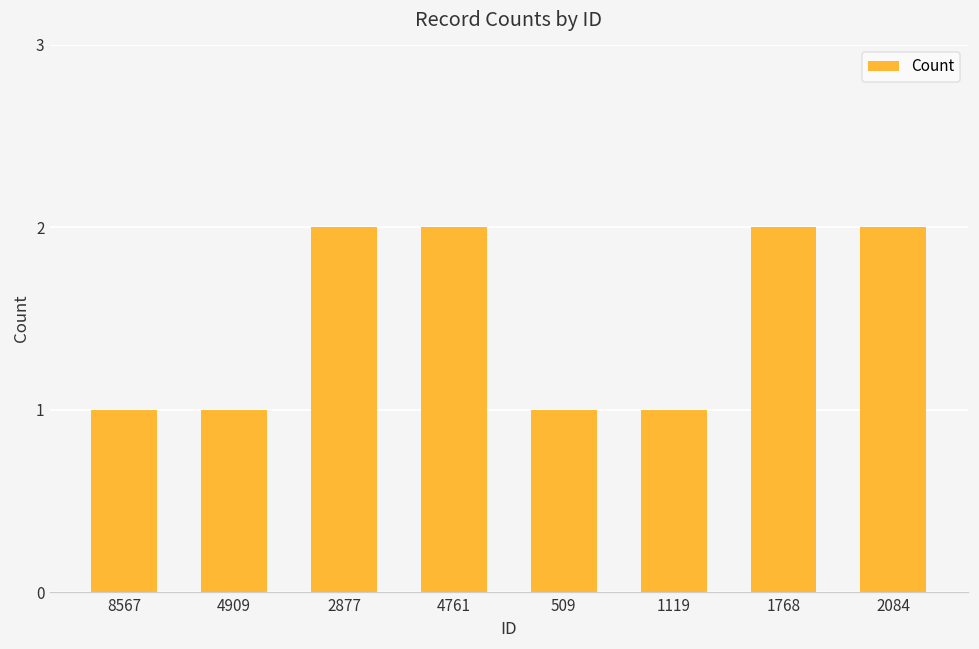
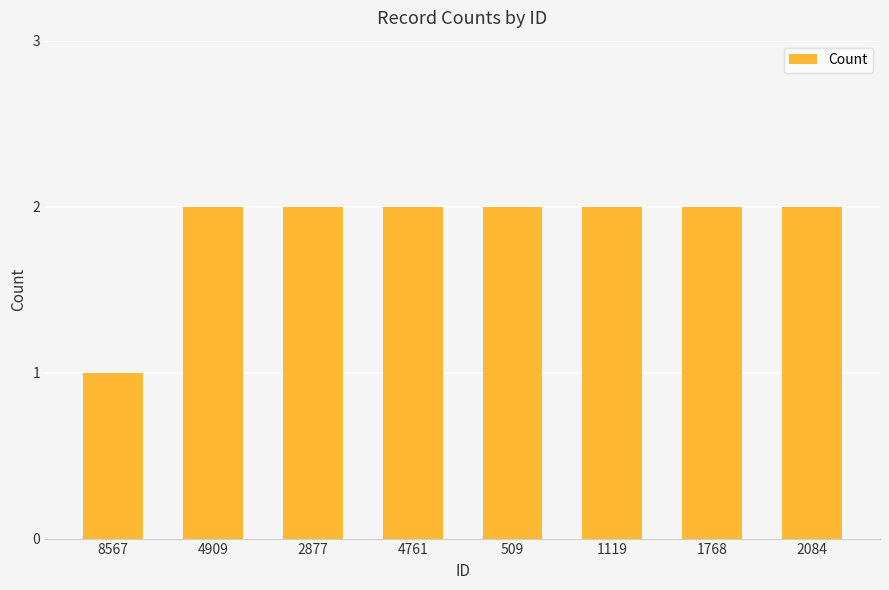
  {
    "8567": 1,
-   "4909": 1,
+   "4909": 2,
    "2877": 2,
    "4761": 2,
-   "509": 1,
-   "1119": 1,
+   "509": 2,
+   "1119": 2,
    "1768": 2,
    "2084": 2
  }
